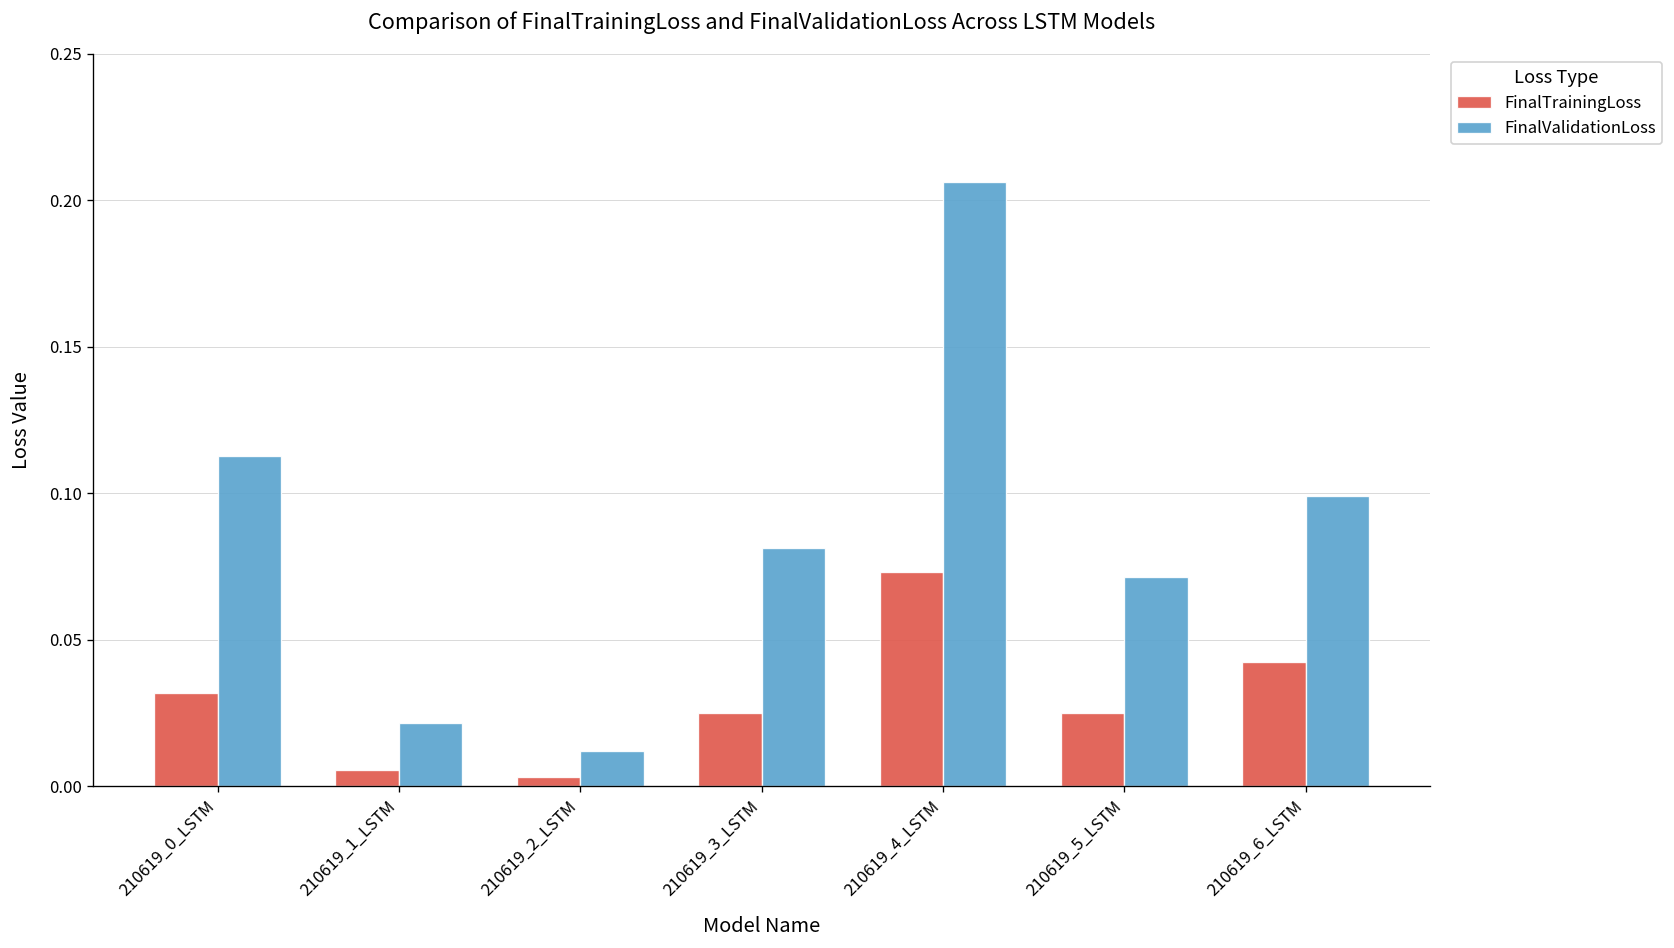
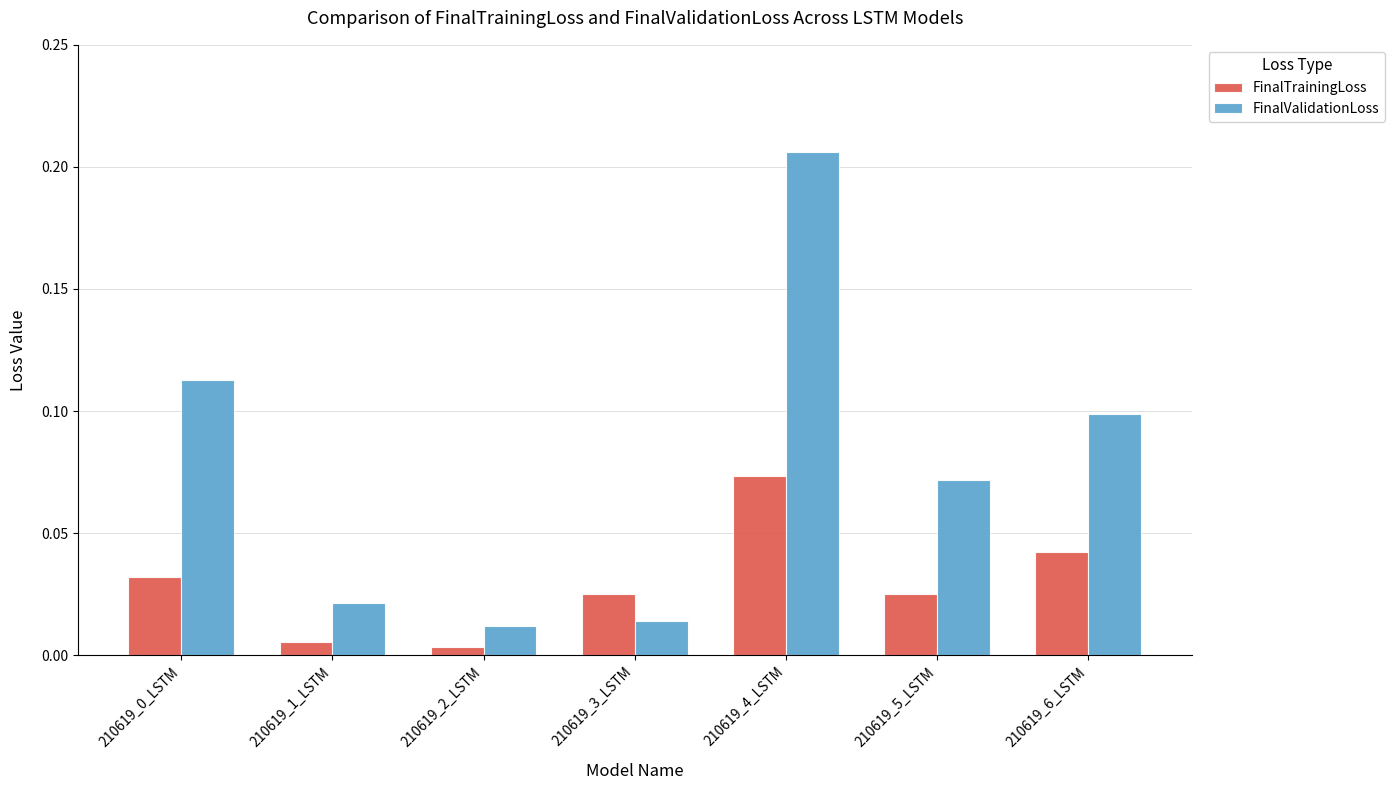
  {
    "FinalTrainingLoss": {
      "210619_0_LSTM": 0.032,
      "210619_1_LSTM": 0.006,
      "210619_2_LSTM": 0.003,
      "210619_3_LSTM": 0.025,
      "210619_4_LSTM": 0.073,
      "210619_5_LSTM": 0.025,
      "210619_6_LSTM": 0.042
    },
    "FinalValidationLoss": {
      "210619_0_LSTM": 0.113,
      "210619_1_LSTM": 0.022,
      "210619_2_LSTM": 0.012,
-     "210619_3_LSTM": 0.081,
+     "210619_3_LSTM": 0.014,
      "210619_4_LSTM": 0.206,
      "210619_5_LSTM": 0.072,
      "210619_6_LSTM": 0.099
    }
  }
